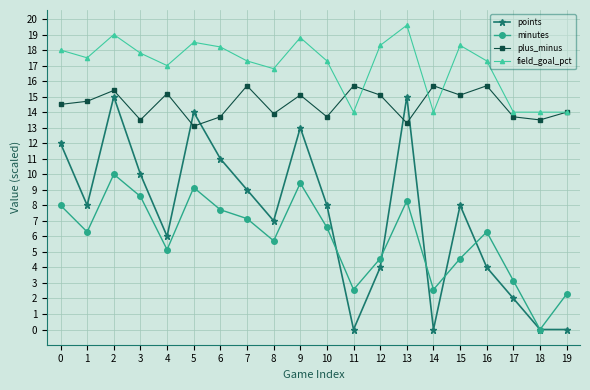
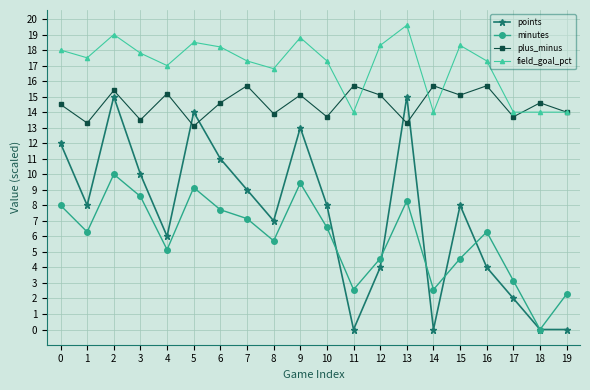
  {
    "plus_minus": {
      "0": 14.5,
-     "1": 14.7,
+     "1": 13.3,
      "2": 15.4,
      "3": 13.5,
      "4": 15.2,
      "5": 13.1,
-     "6": 13.7,
+     "6": 14.6,
      "7": 15.7,
      "8": 13.9,
      "9": 15.1,
      "10": 13.7,
      "11": 15.7,
      "12": 15.1,
      "13": 13.3,
      "14": 15.7,
      "15": 15.1,
      "16": 15.7,
      "17": 13.7,
-     "18": 13.5
+     "18": 14.6
    }
  }
